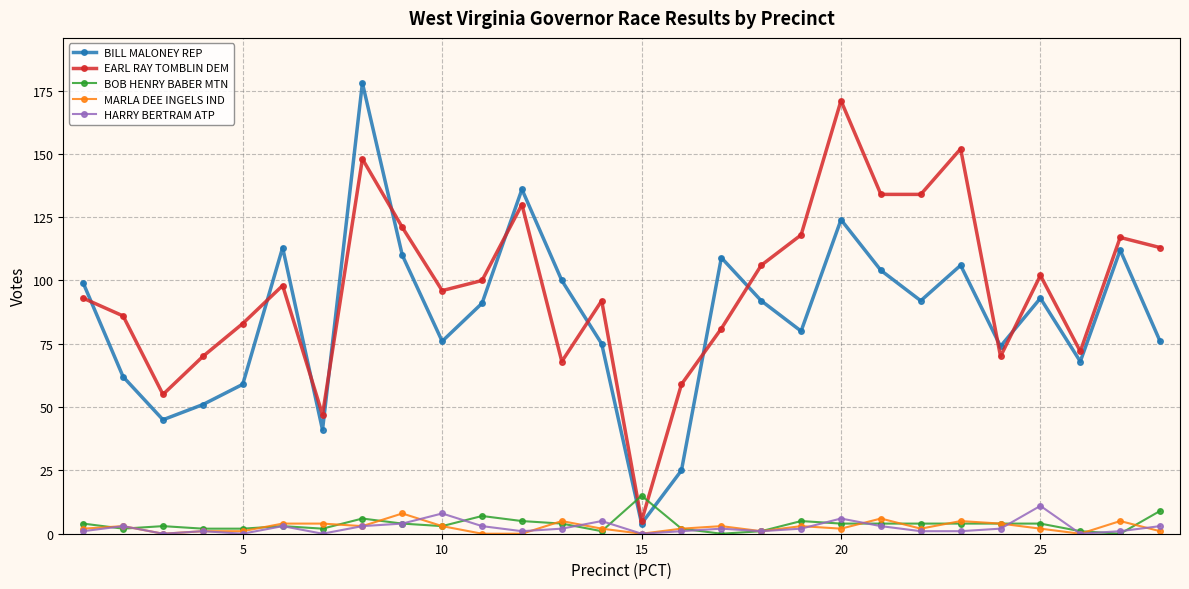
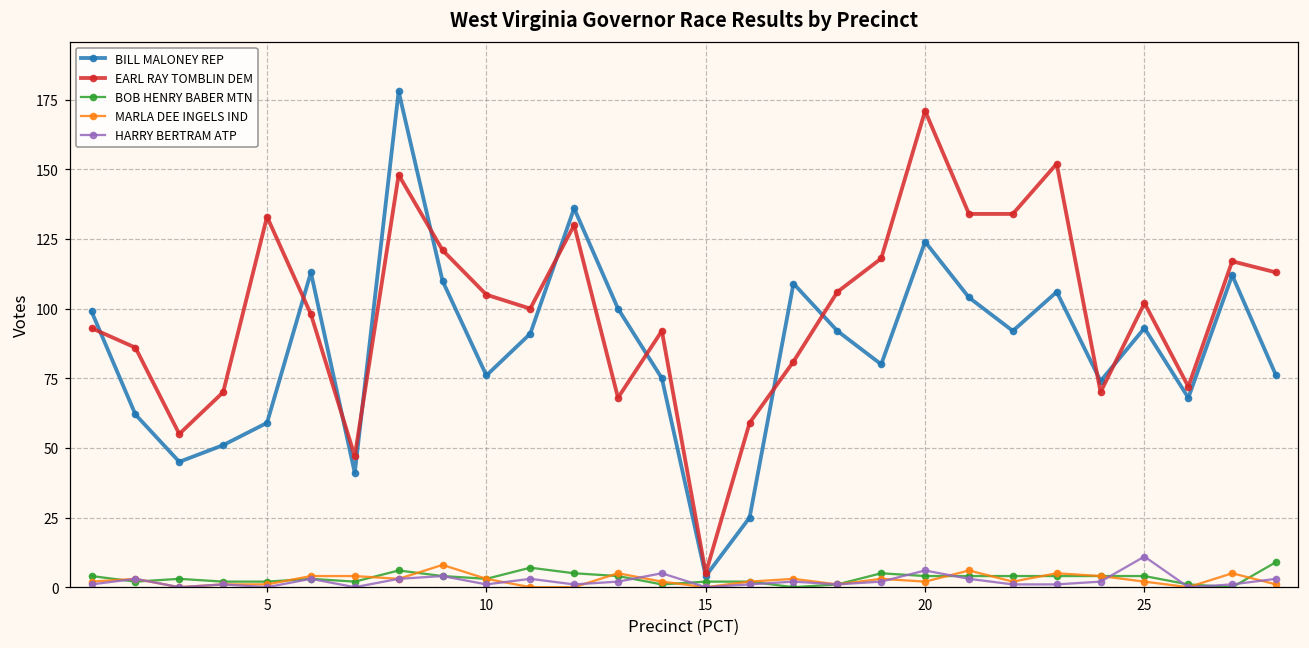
  {
    "BILL MALONEY REP": {
      "5": 59,
      "10": 76,
      "20": 124,
      "25": 93
    },
    "EARL RAY TOMBLIN DEM": {
-     "5": 83,
-     "10": 96,
+     "5": 133,
+     "10": 105,
      "20": 171,
      "25": 102
    },
    "BOB HENRY BABER MTN": {
-     "15": 15,
+     "15": 2,
      "20": 4,
      "25": 4
    },
    "MARLA DEE INGELS IND": {
      "20": 2,
      "25": 2
    },
    "HARRY BERTRAM ATP": {
-     "10": 8,
+     "10": 1,
      "20": 6,
      "25": 11
    }
  }
